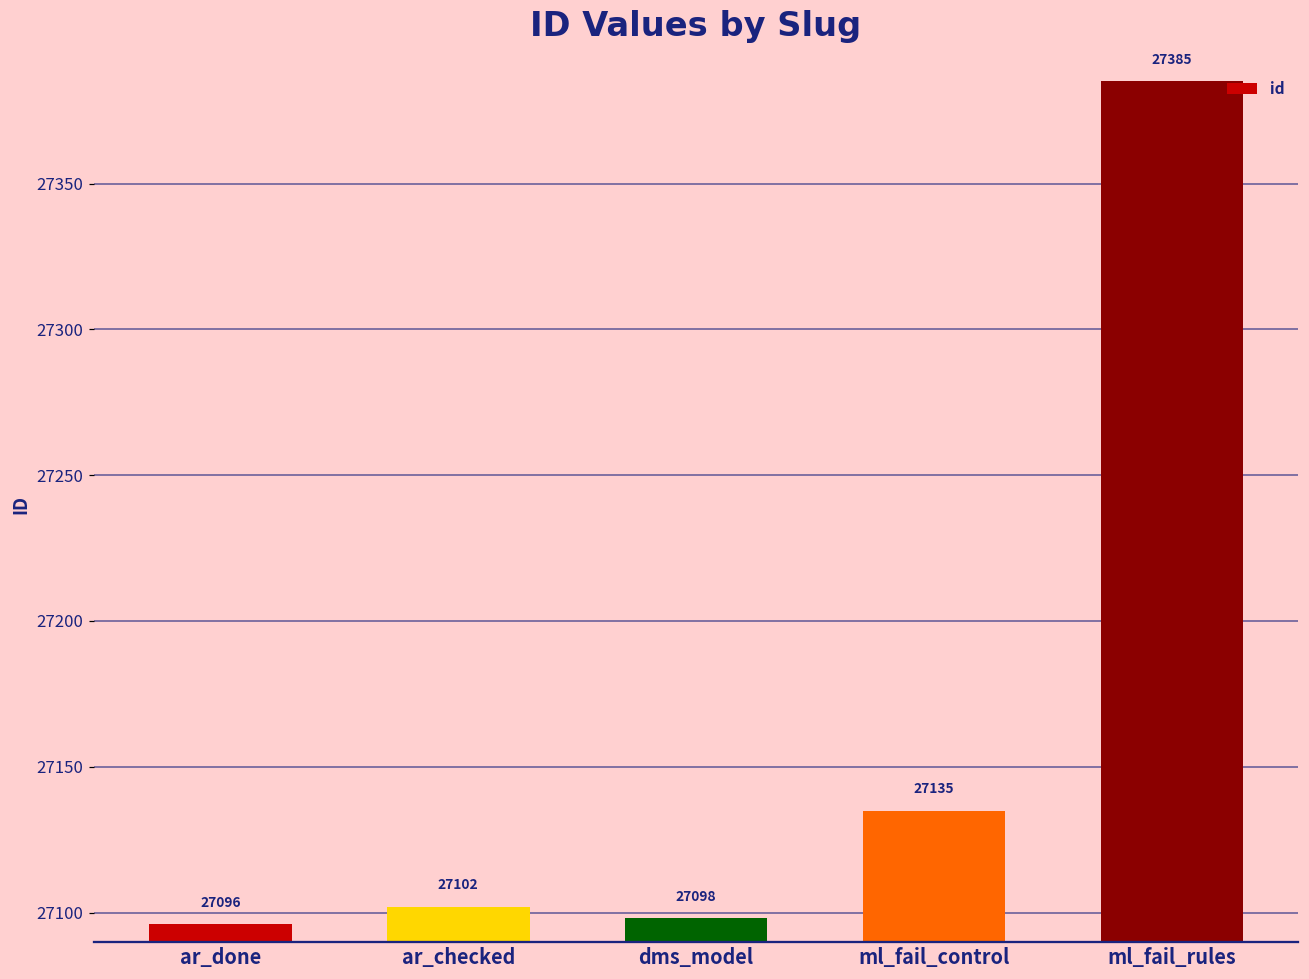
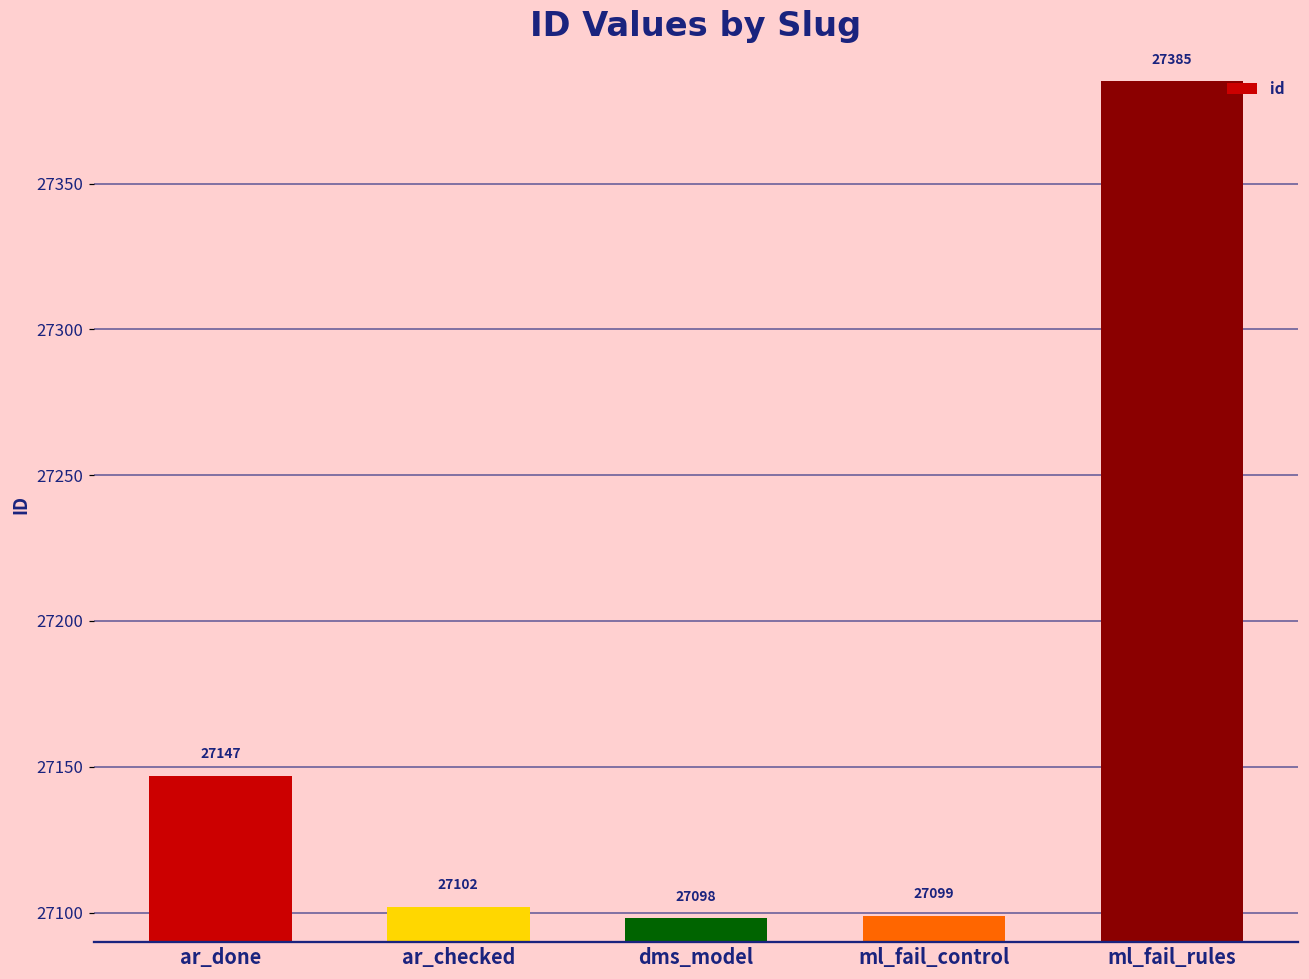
  {
-   "ar_done": 27096,
+   "ar_done": 27147,
    "ar_checked": 27102,
    "dms_model": 27098,
-   "ml_fail_control": 27135,
+   "ml_fail_control": 27099,
    "ml_fail_rules": 27385
  }
